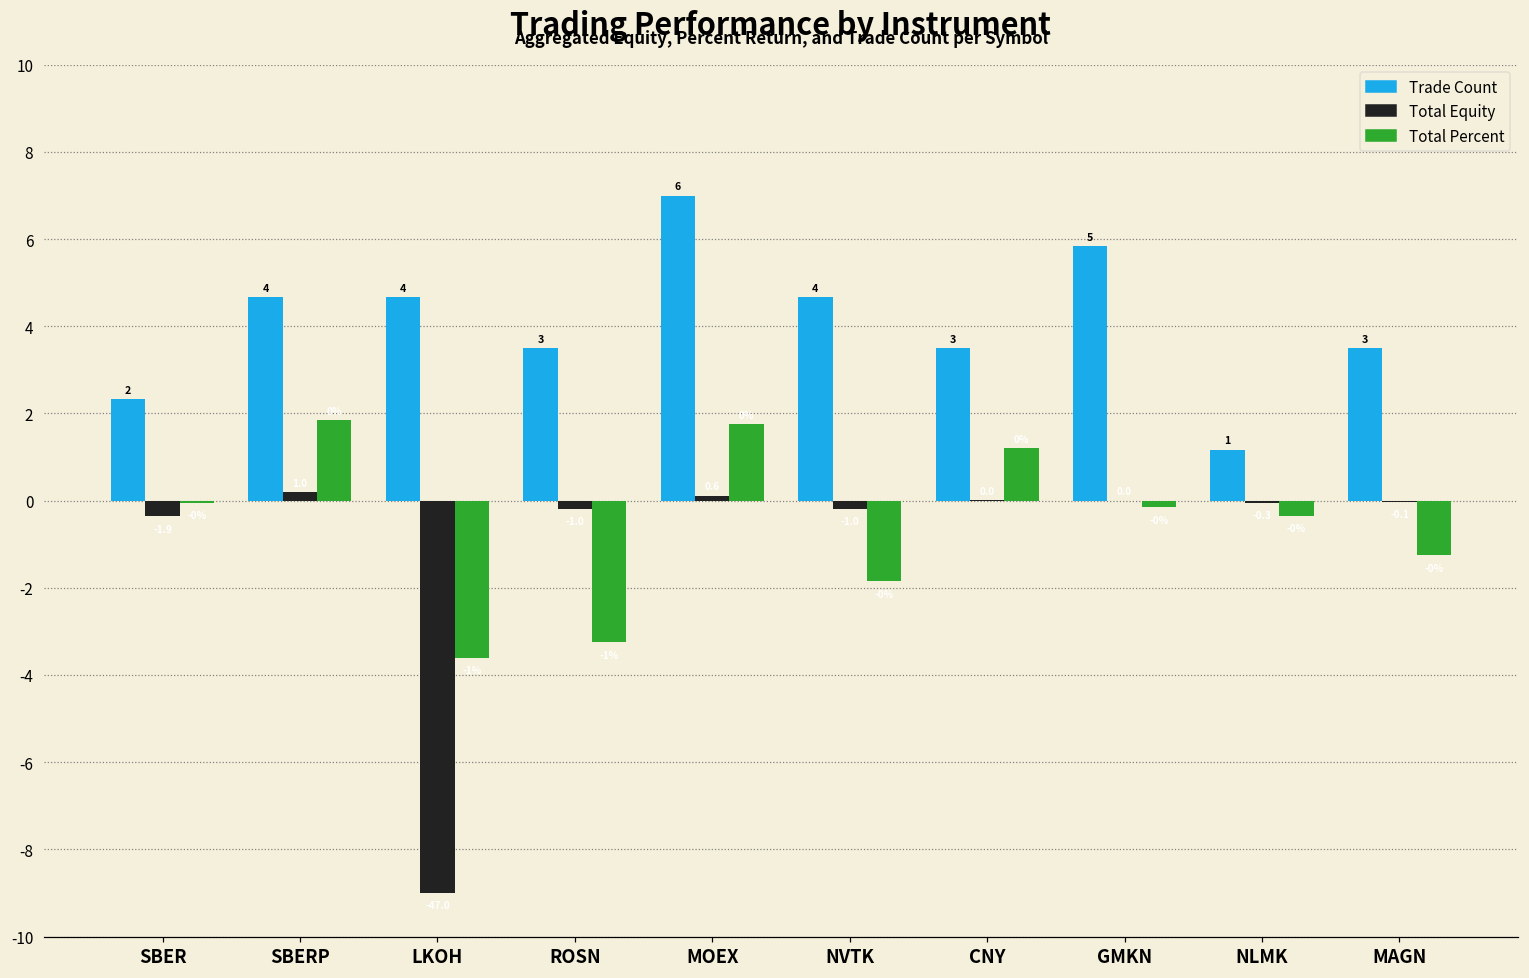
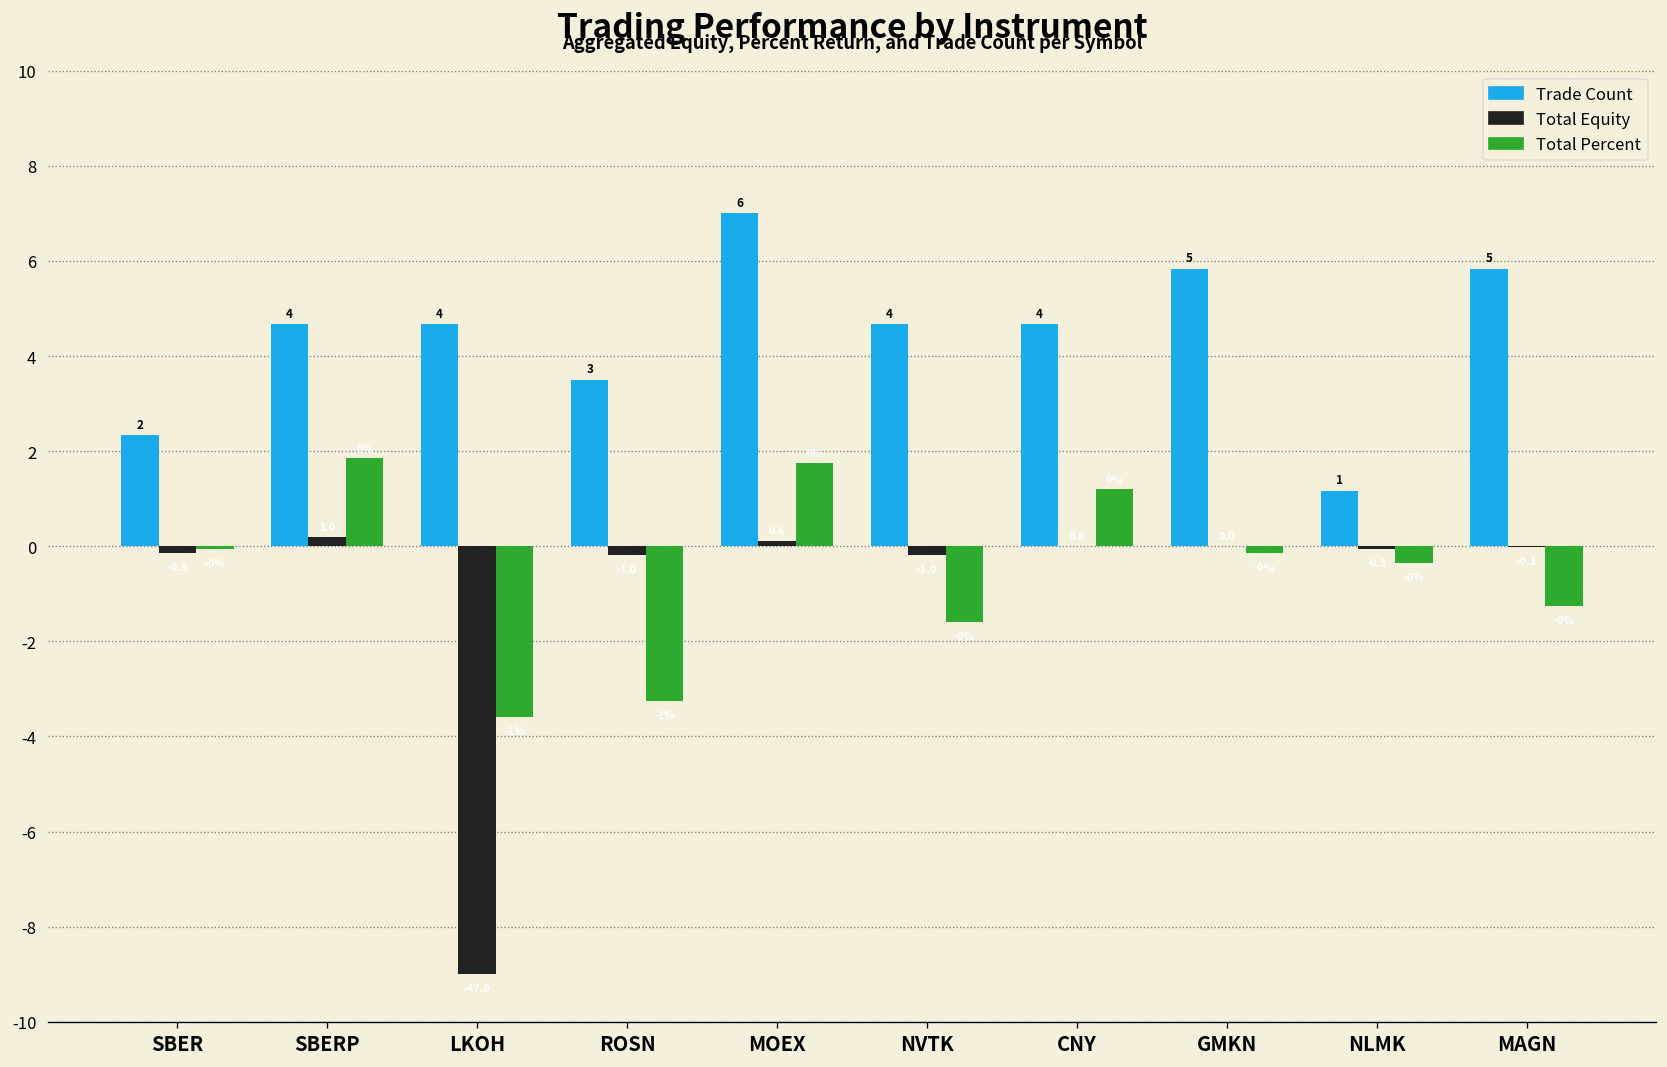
  {
    "Trade Count": {
      "SBER": 2,
      "ROSN": 3,
-     "CNY": 3,
+     "CNY": 4,
      "NLMK": 1,
-     "MAGN": 3
+     "MAGN": 5
    },
    "Total Equity": {
-     "SBER": -0.4,
+     "SBER": -0.1,
      "SBERP": 0.2,
      "LKOH": -9.0,
      "ROSN": -0.2,
      "MOEX": 0.1,
      "NVTK": -0.2
    },
    "Total Percent": {
      "SBERP": 1.9,
      "LKOH": -3.6,
      "ROSN": -3.3,
      "MOEX": 1.8,
-     "NVTK": -1.9,
+     "NVTK": -1.6,
      "CNY": 1.2,
      "GMKN": -0.2,
      "NLMK": -0.4,
      "MAGN": -1.3
    }
  }
